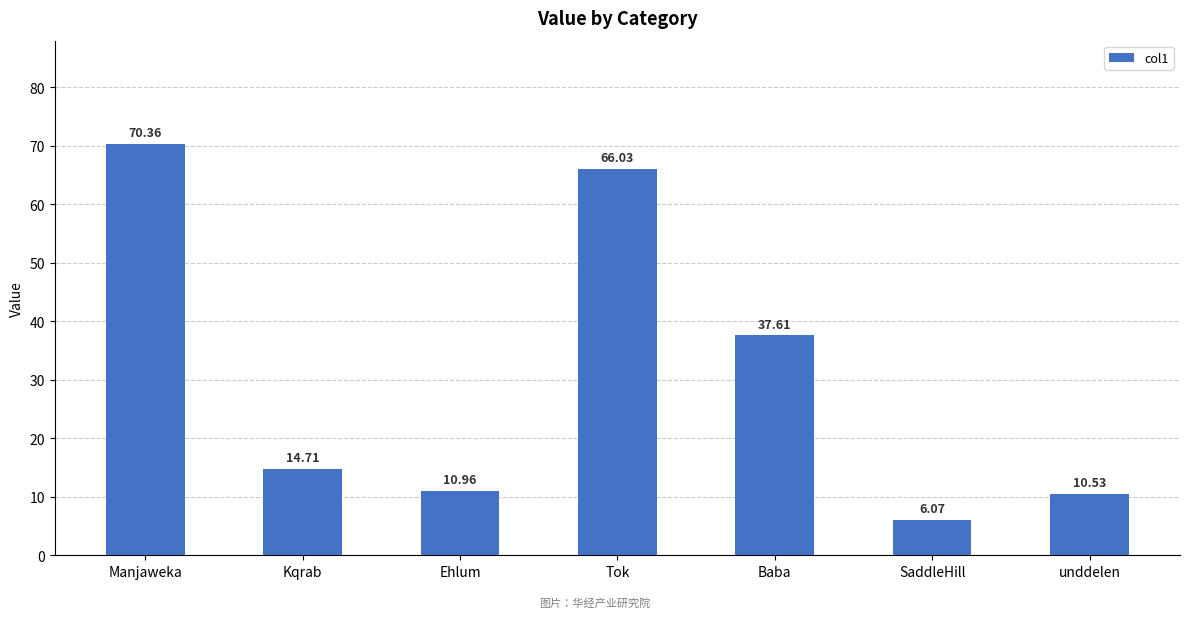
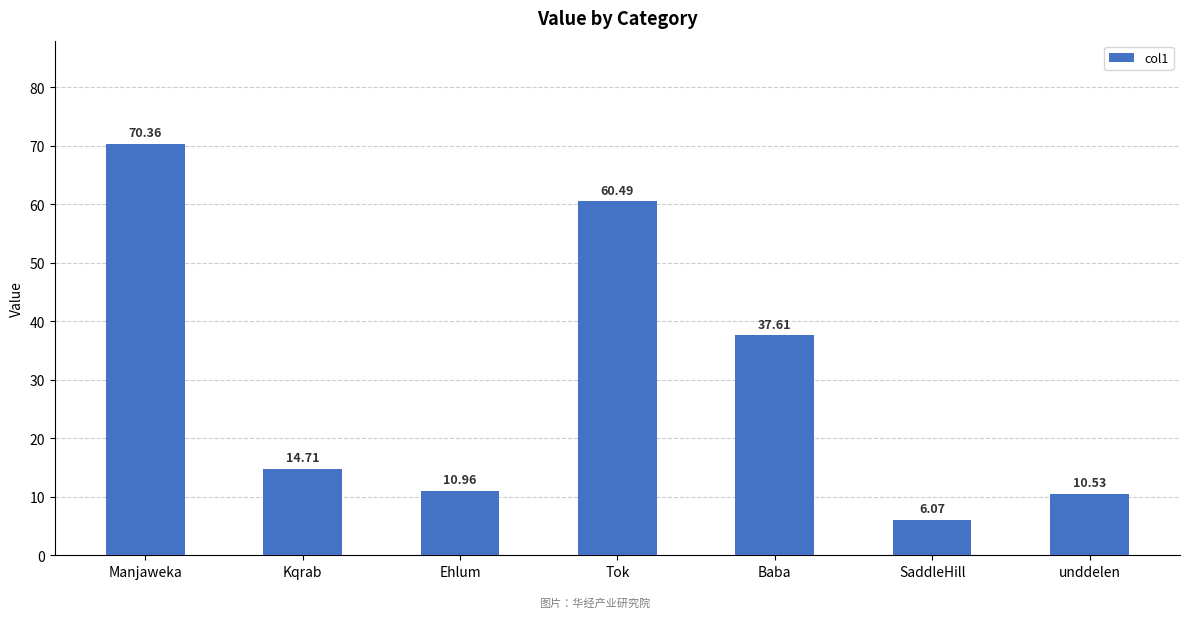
  {
    "Manjaweka": 70.36,
    "Kqrab": 14.71,
    "Ehlum": 10.96,
-   "Tok": 66.03,
+   "Tok": 60.49,
    "Baba": 37.61,
    "SaddleHill": 6.07,
    "unddelen": 10.53
  }
